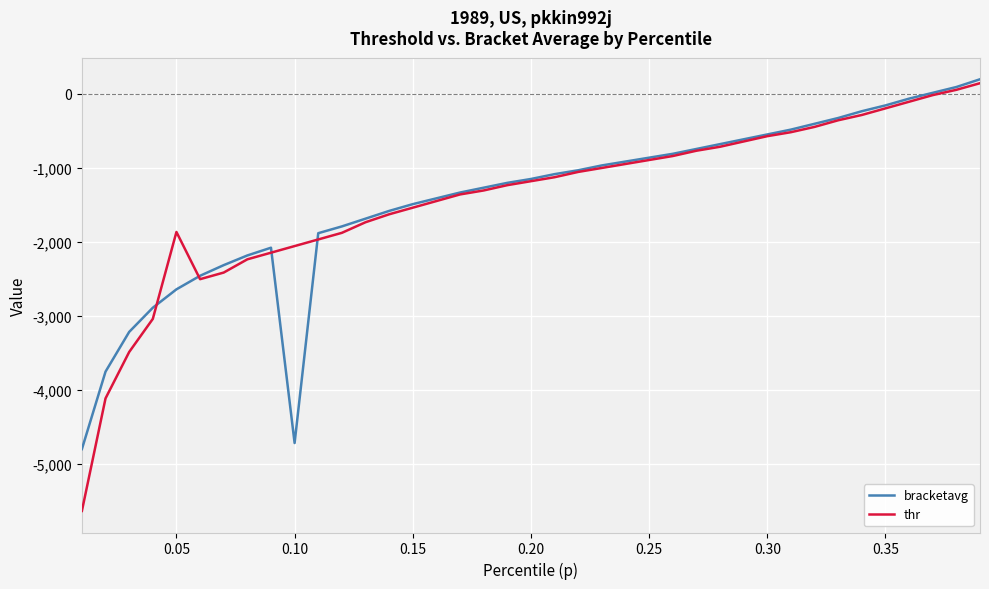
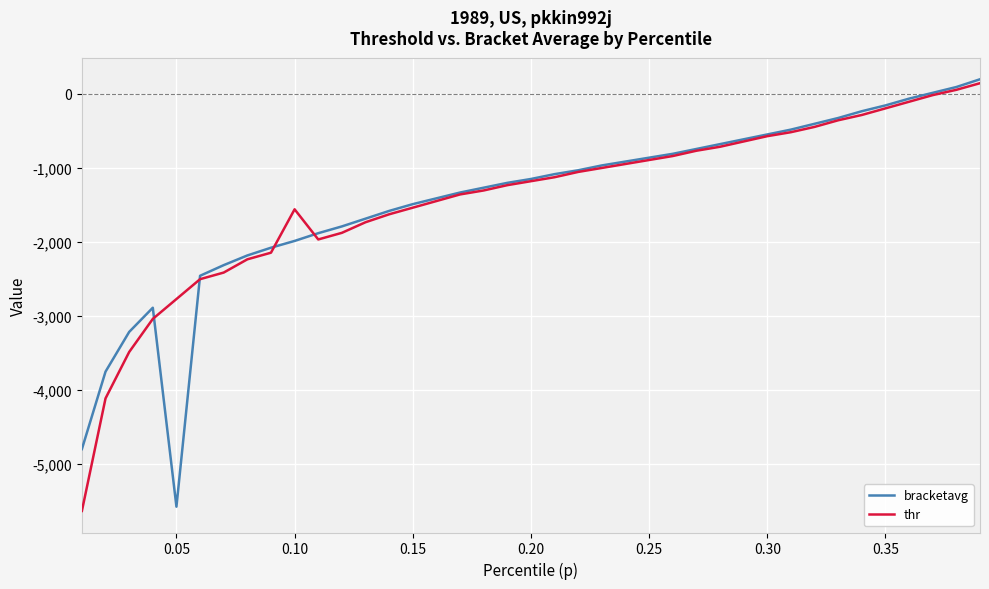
  {
    "bracketavg": {
-     "0.05": "-2,600",
-     "0.10": "-4,700",
+     "0.05": "-5,600",
+     "0.10": "-2,000",
      "0.15": "-1,500",
      "0.35": "-200"
    },
    "thr": {
-     "0.05": "-1,900",
-     "0.10": "-2,100",
+     "0.05": "-2,800",
+     "0.10": "-1,600",
      "0.15": "-1,500",
      "0.35": "-200"
    }
  }
